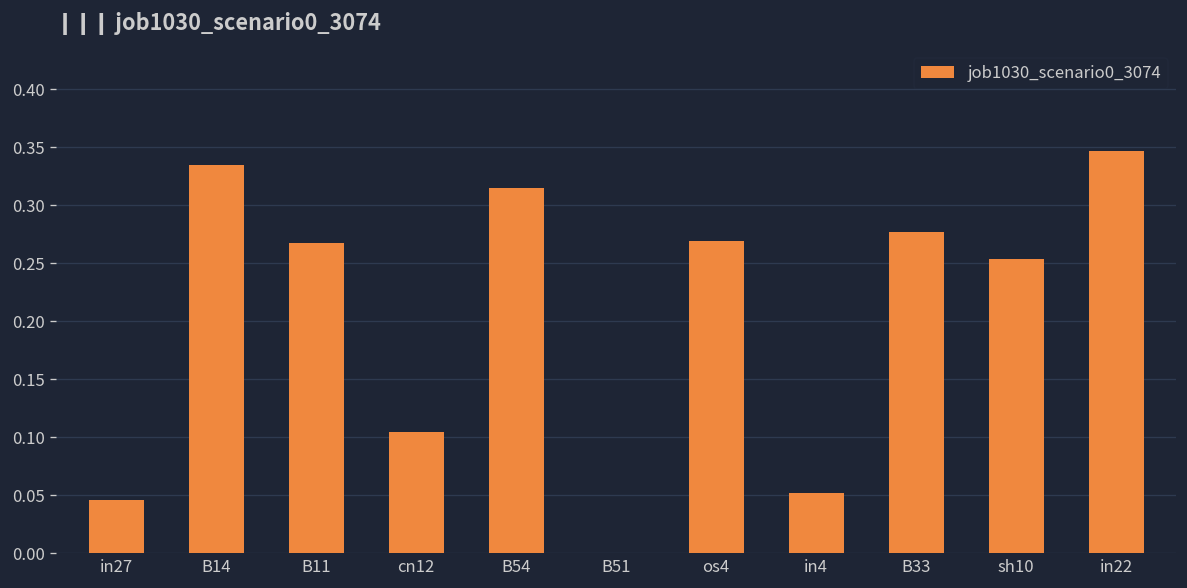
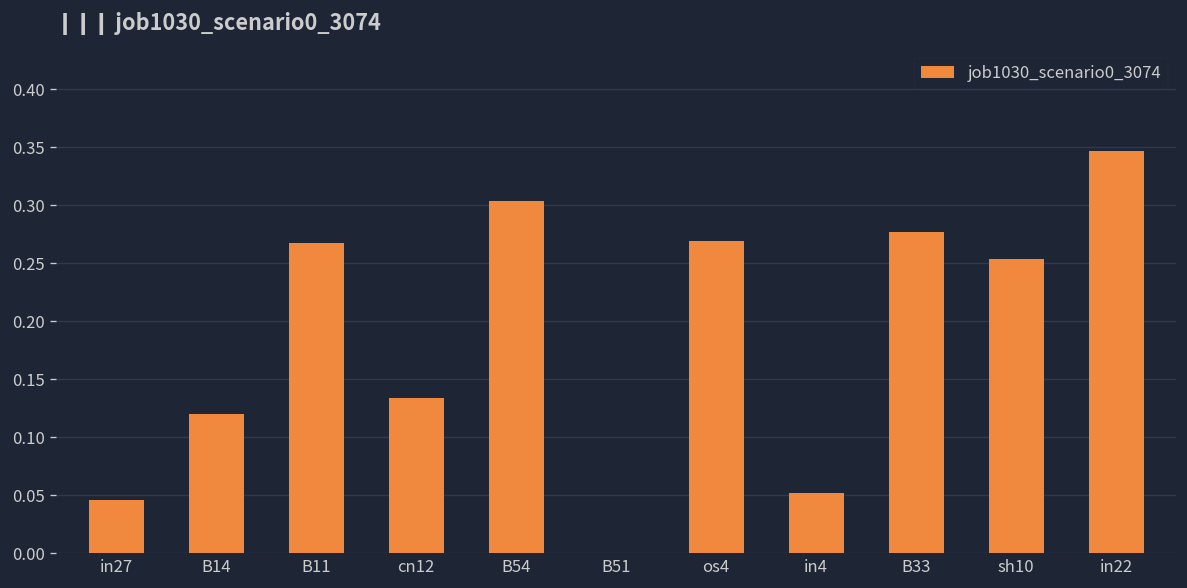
  {
    "in27": 0.05,
-   "B14": 0.34,
+   "B14": 0.12,
    "B11": 0.27,
-   "cn12": 0.10,
-   "B54": 0.31,
+   "cn12": 0.13,
+   "B54": 0.30,
    "B51": 0.00,
    "os4": 0.27,
    "in4": 0.05,
    "B33": 0.28,
    "sh10": 0.25,
    "in22": 0.35
  }
